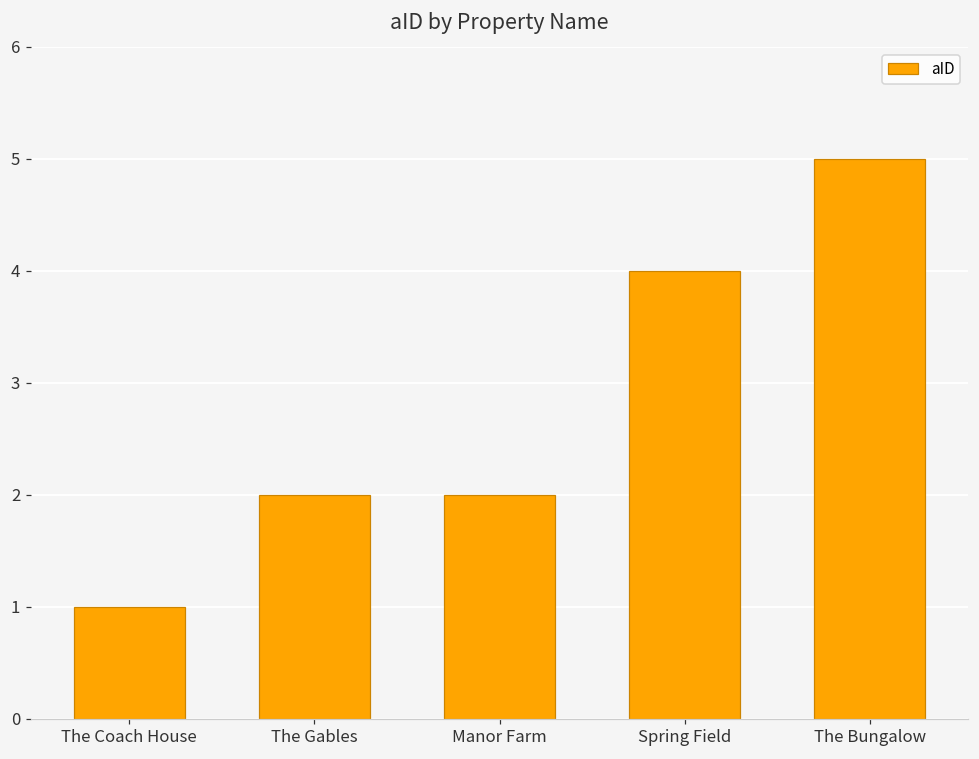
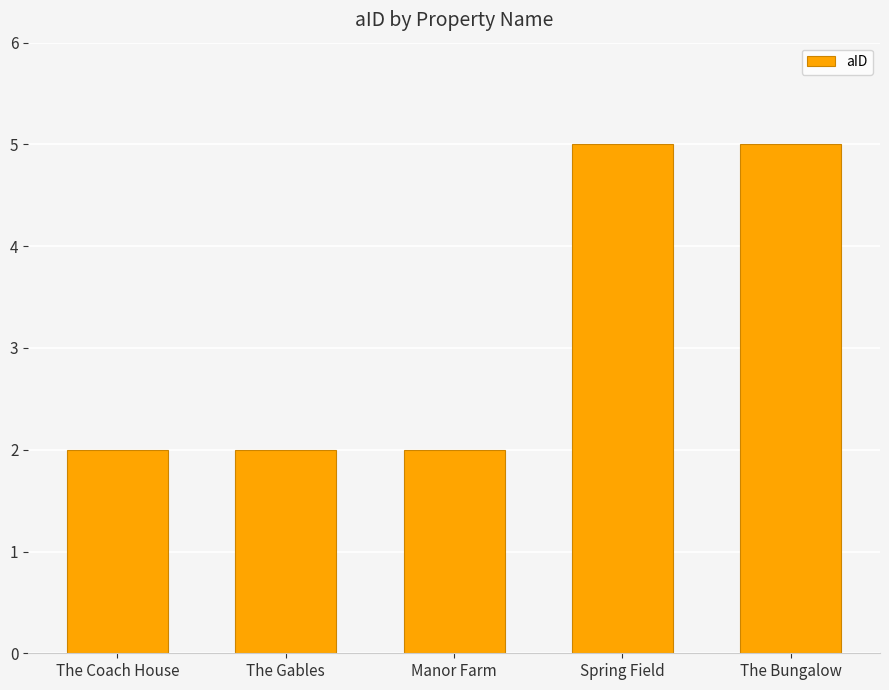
  {
-   "The Coach House": 1,
+   "The Coach House": 2,
    "The Gables": 2,
    "Manor Farm": 2,
-   "Spring Field": 4,
+   "Spring Field": 5,
    "The Bungalow": 5
  }
